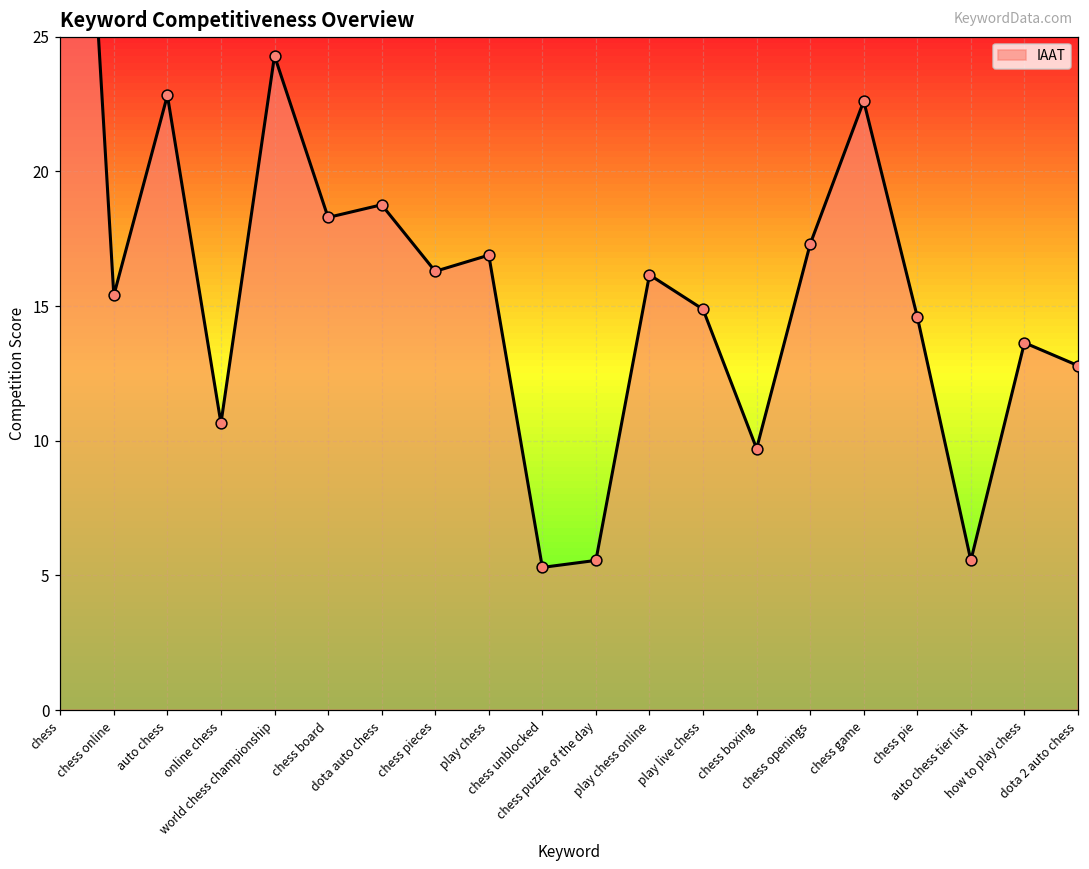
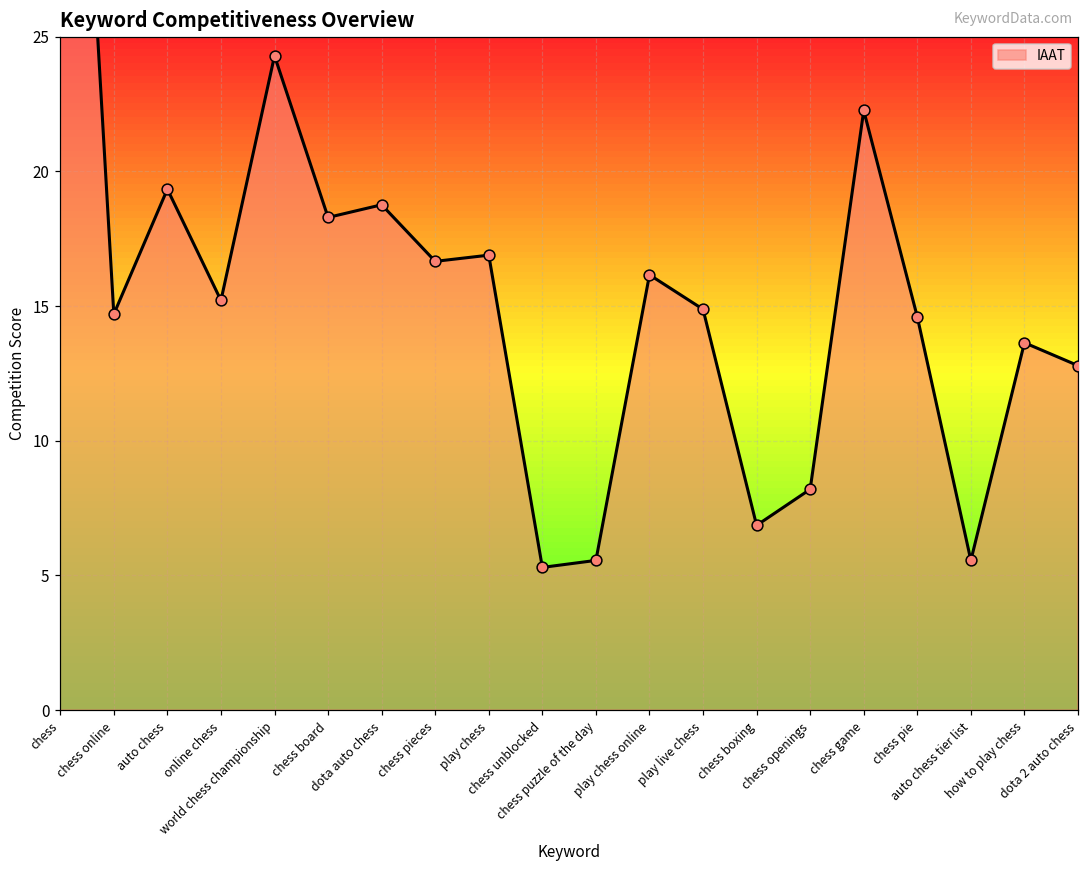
  {
-   "chess online": 15.4,
-   "auto chess": 22.8,
-   "online chess": 10.7,
+   "chess online": 14.7,
+   "auto chess": 19.3,
+   "online chess": 15.2,
    "world chess championship": 24.3,
    "chess board": 18.3,
    "dota auto chess": 18.8,
-   "chess pieces": 16.3,
+   "chess pieces": 16.7,
    "play chess": 16.9,
    "chess unblocked": 5.3,
    "chess puzzle of the day": 5.6,
    "play chess online": 16.2,
    "play live chess": 14.9,
-   "chess boxing": 9.7,
-   "chess openings": 17.3,
-   "chess game": 22.6,
+   "chess boxing": 6.9,
+   "chess openings": 8.2,
+   "chess game": 22.3,
    "chess pie": 14.6,
    "auto chess tier list": 5.6,
    "how to play chess": 13.6,
    "dota 2 auto chess": 12.8
  }
